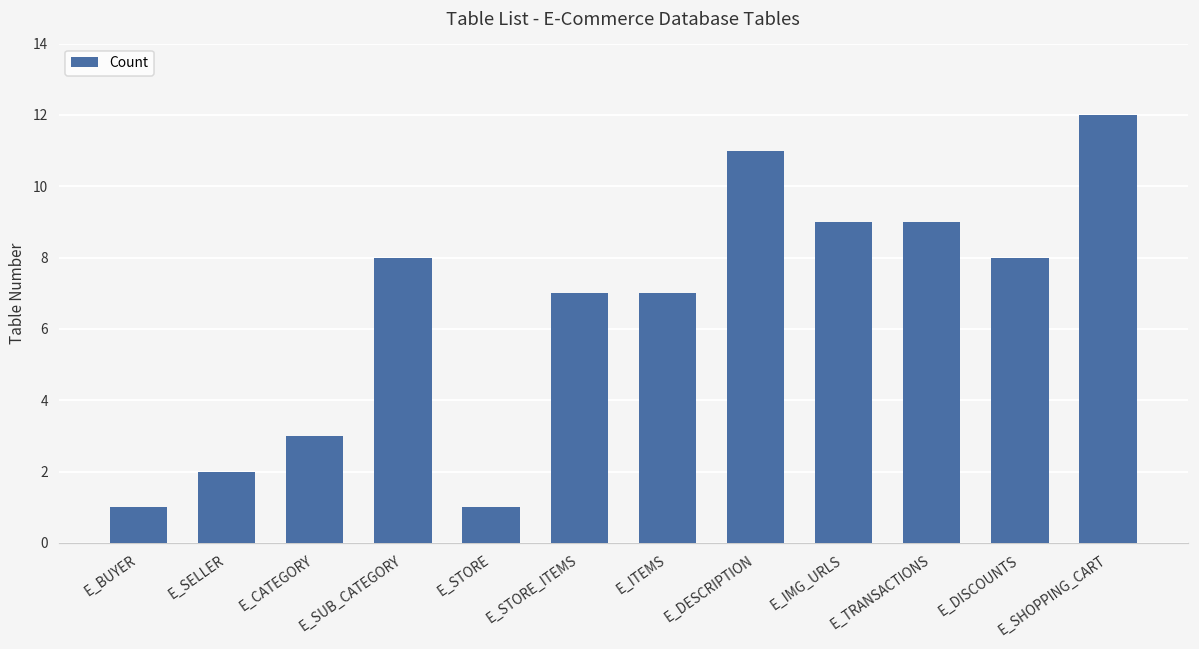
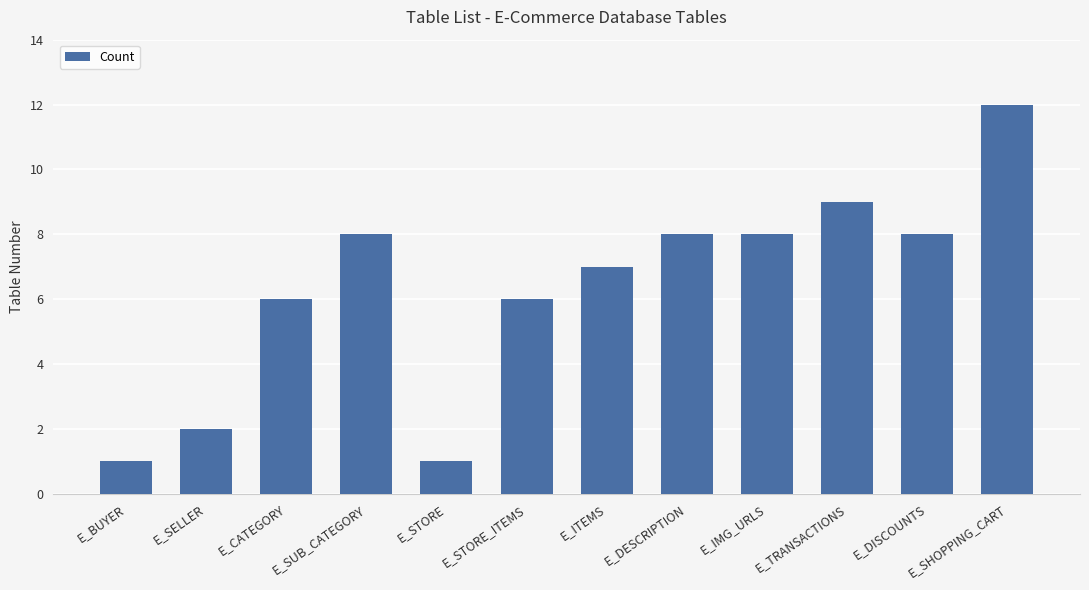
  {
    "E_BUYER": 1,
    "E_SELLER": 2,
-   "E_CATEGORY": 3,
+   "E_CATEGORY": 6,
    "E_SUB_CATEGORY": 8,
    "E_STORE": 1,
-   "E_STORE_ITEMS": 7,
+   "E_STORE_ITEMS": 6,
    "E_ITEMS": 7,
-   "E_DESCRIPTION": 11,
-   "E_IMG_URLS": 9,
+   "E_DESCRIPTION": 8,
+   "E_IMG_URLS": 8,
    "E_TRANSACTIONS": 9,
    "E_DISCOUNTS": 8,
    "E_SHOPPING_CART": 12
  }
